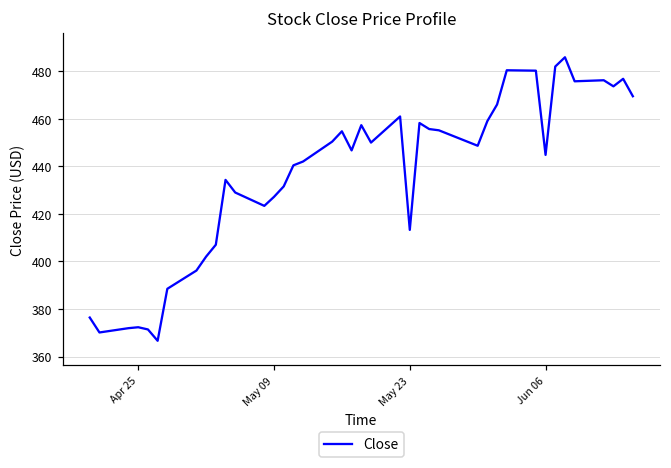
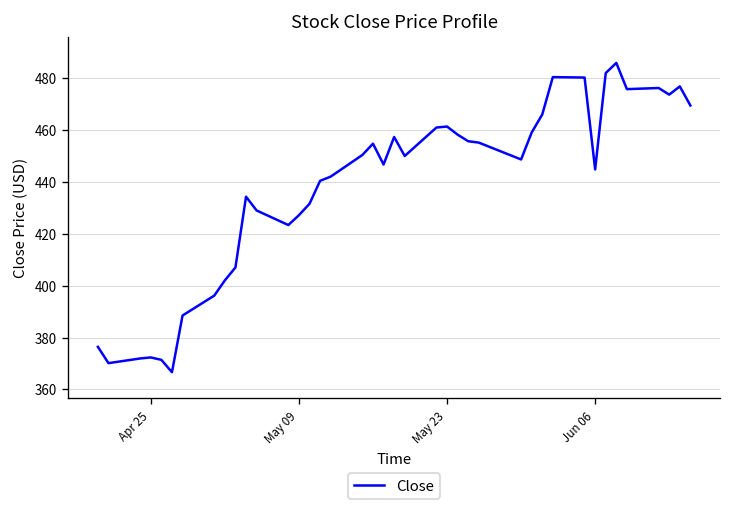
  {
    "Apr 25": 372,
    "May 09": 427,
-   "May 23": 413,
+   "May 23": 461,
    "Jun 06": 445
  }
